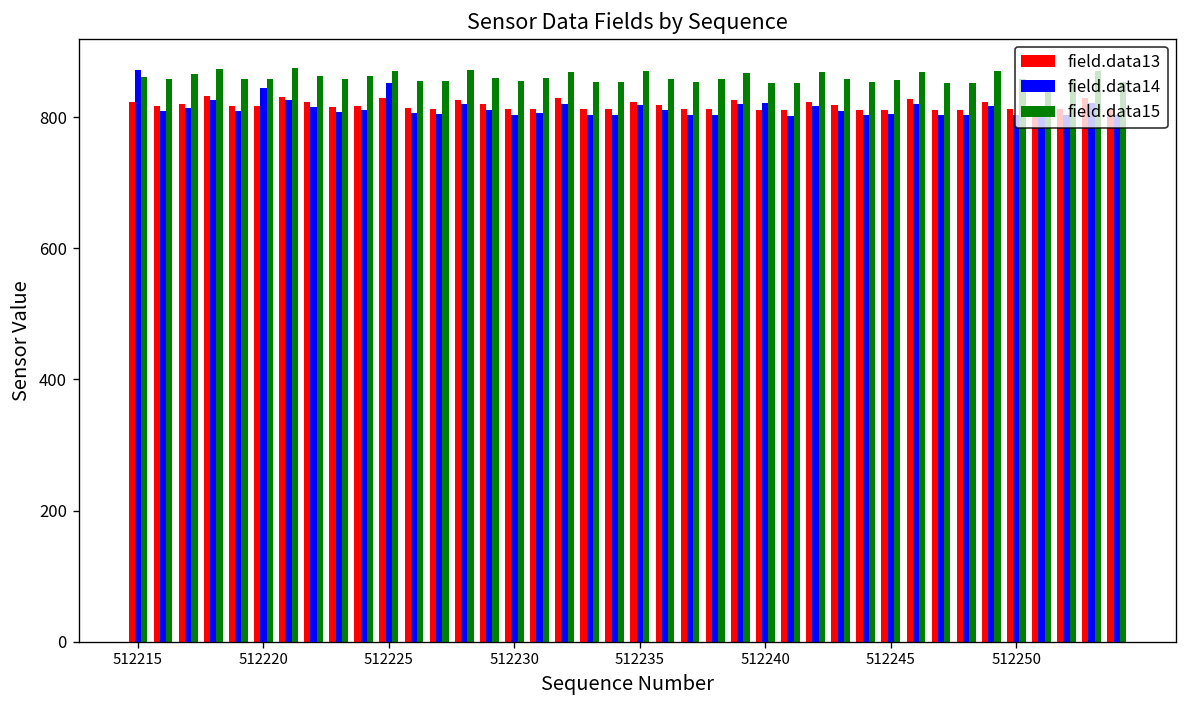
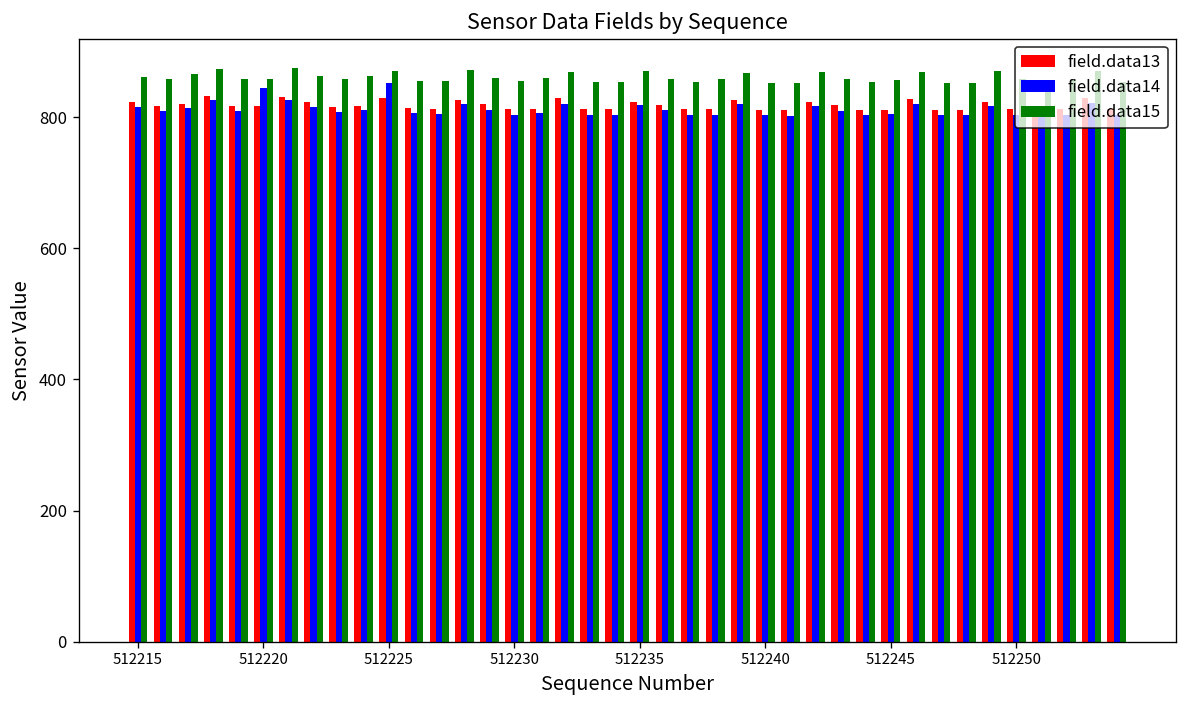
  {
    "field.data14": {
-     "512215": 870,
+     "512215": 820,
      "512220": 840,
      "512225": 850,
      "512230": 800,
      "512235": 820,
-     "512240": 820,
+     "512240": 800,
      "512245": 810
    }
  }
